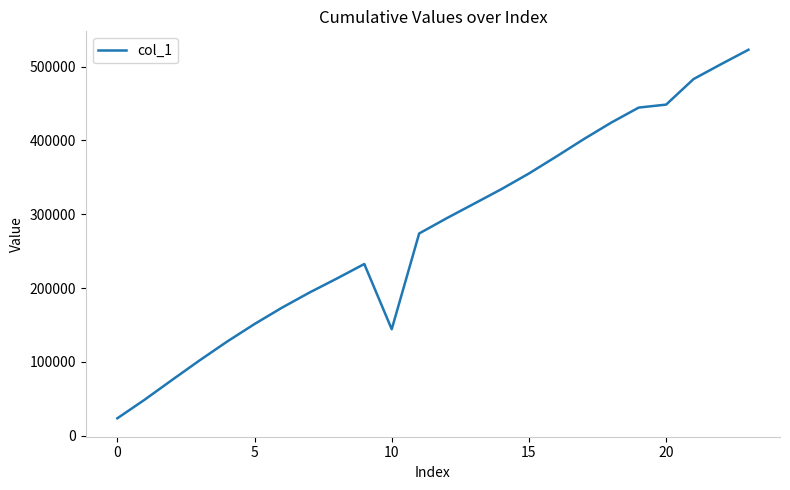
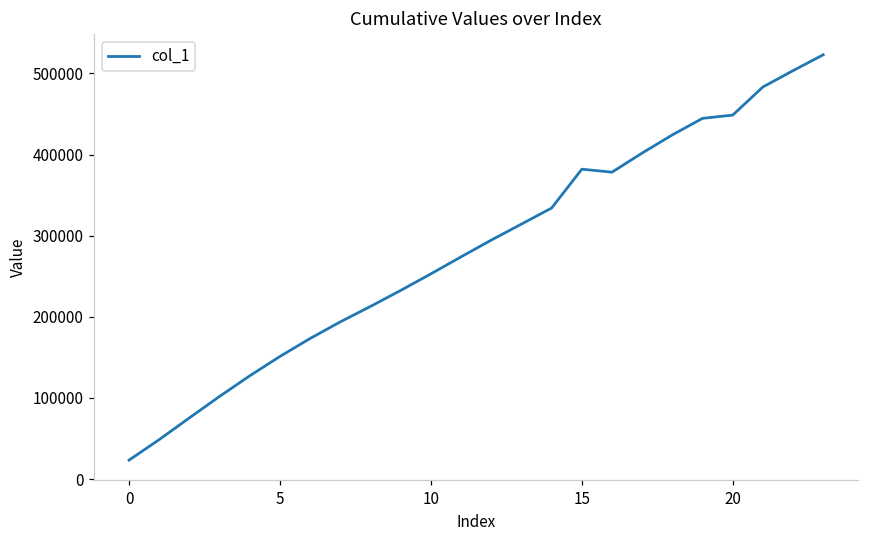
  {
    "0": 20000,
    "5": 150000,
-   "10": 140000,
-   "15": 360000,
+   "10": 250000,
+   "15": 380000,
    "20": 450000
  }
